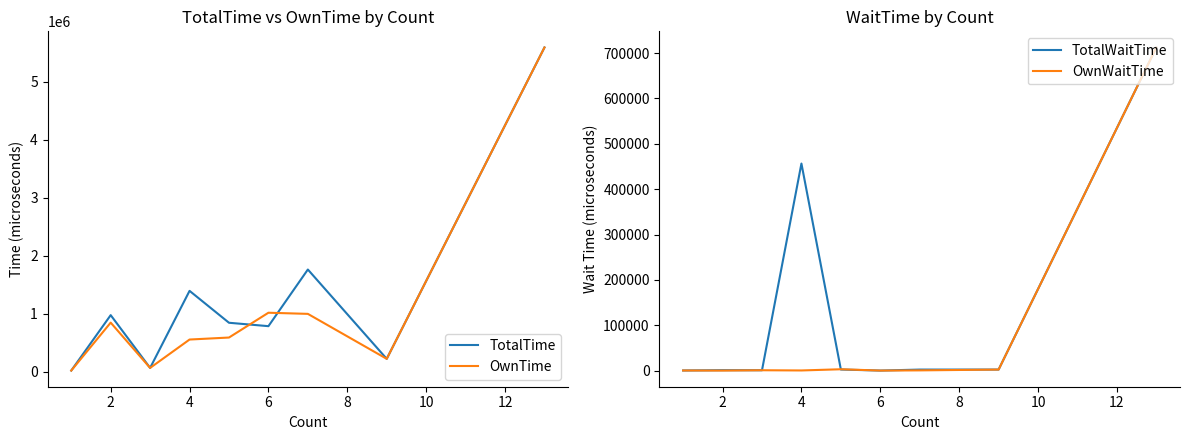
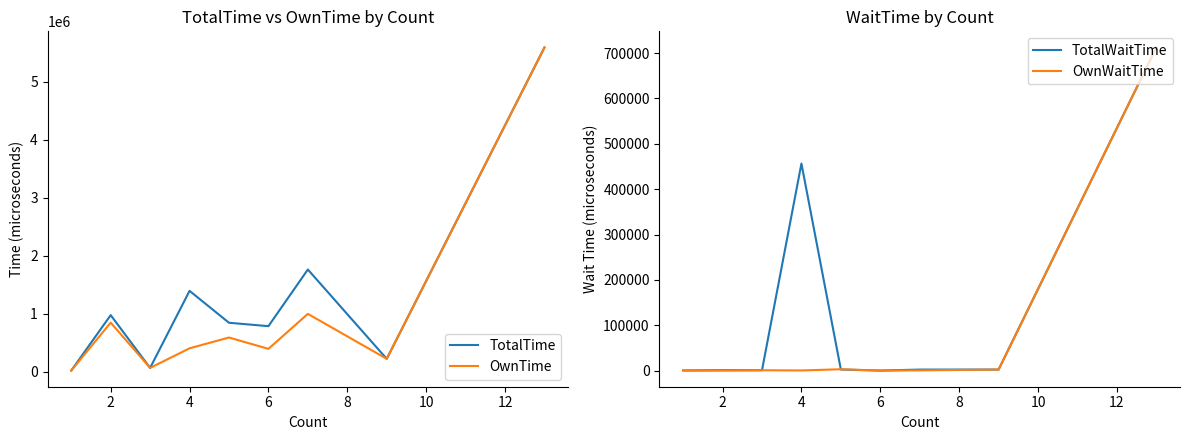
  {
    "TotalTime vs OwnTime by Count": {
      "TotalTime": {
        "2": 1000000,
        "4": 1400000,
        "6": 800000
      },
      "OwnTime": {
        "2": 800000,
-       "4": 600000,
-       "6": 1000000
+       "4": 400000,
+       "6": 400000
      }
    },
    "WaitTime by Count": {
      "TotalWaitTime": {
        "4": 460000
      },
      "OwnWaitTime": {
        "4": 0
      }
    }
  }
